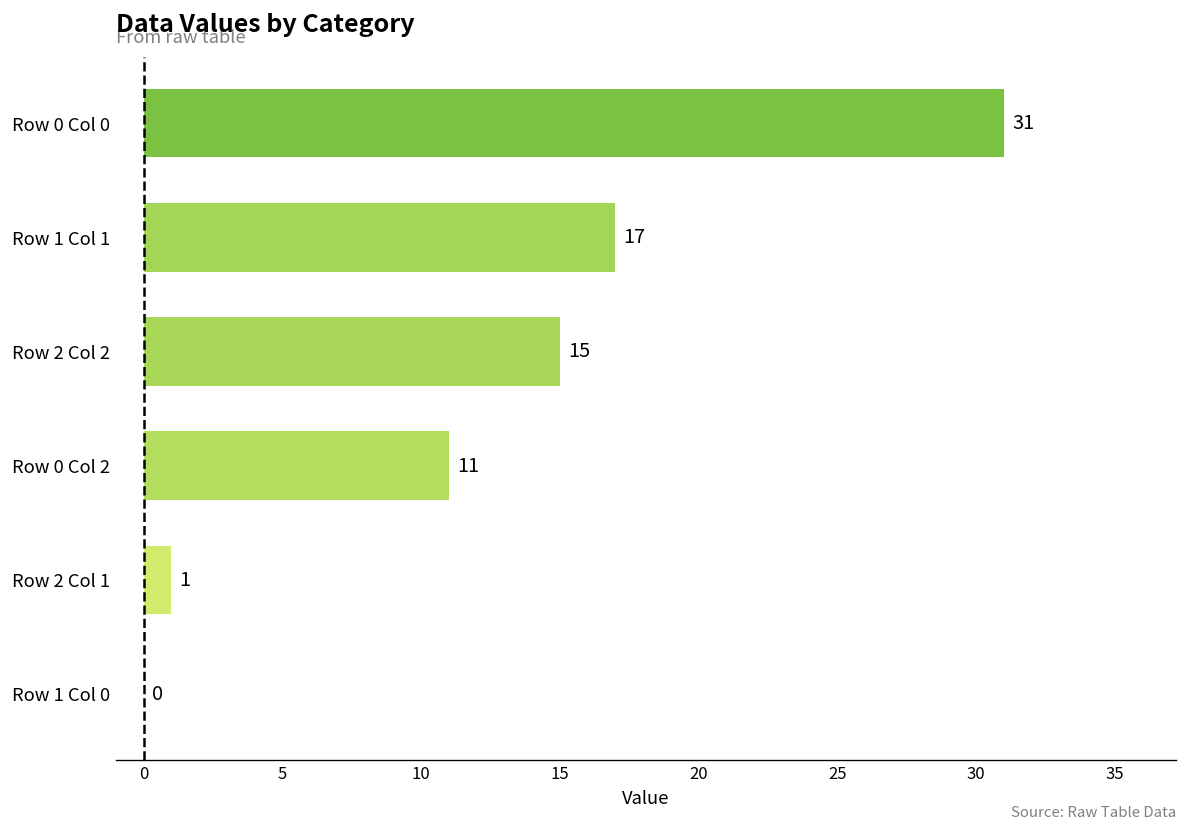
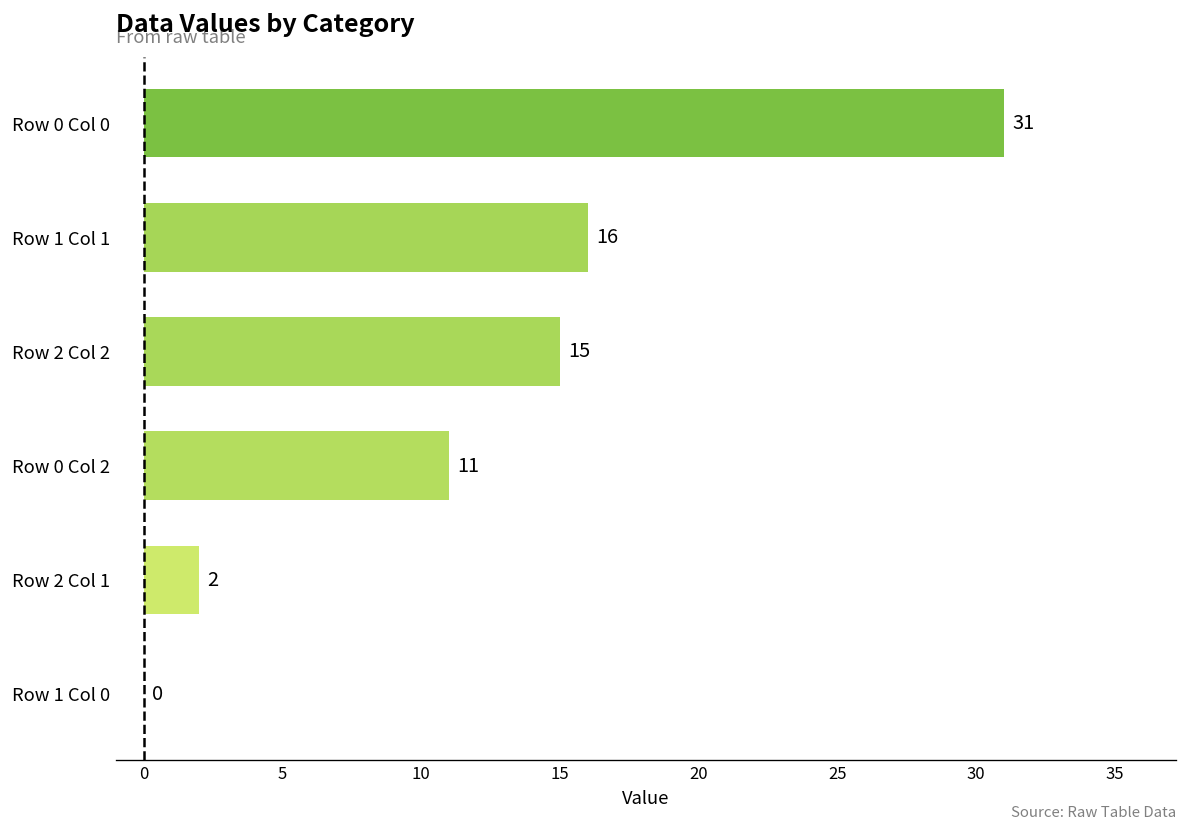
  {
    "Row 0 Col 0": 31,
-   "Row 1 Col 1": 17,
+   "Row 1 Col 1": 16,
    "Row 2 Col 2": 15,
    "Row 0 Col 2": 11,
-   "Row 2 Col 1": 1,
+   "Row 2 Col 1": 2,
    "Row 1 Col 0": 0
  }
